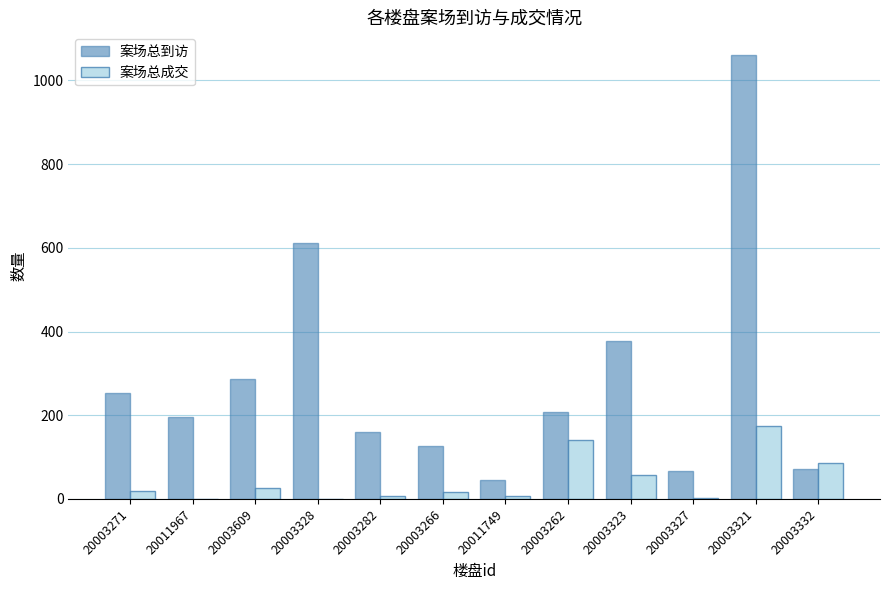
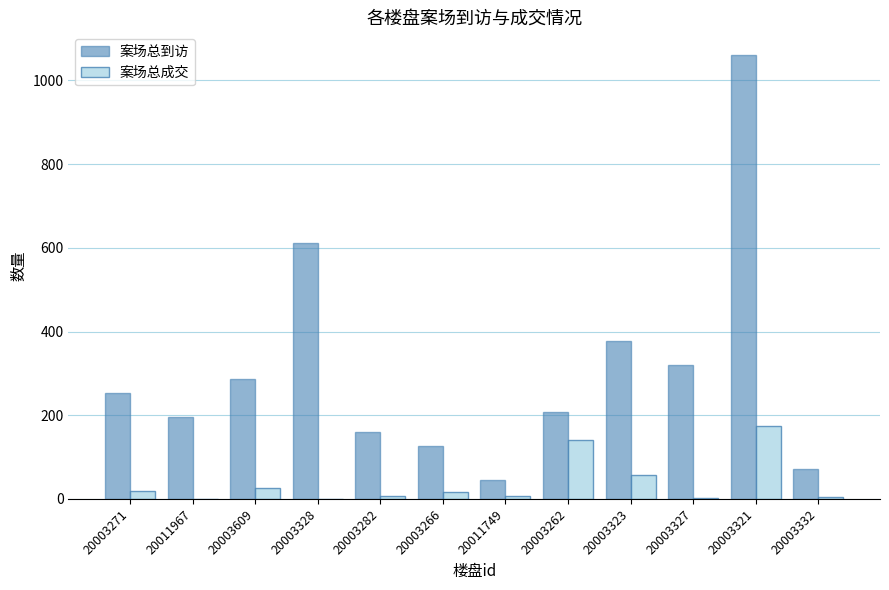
  {
    "案场总到访": {
      "20003271": 250,
      "20011967": 200,
      "20003609": 290,
      "20003328": 610,
      "20003282": 160,
      "20003266": 130,
      "20011749": 50,
      "20003262": 210,
      "20003323": 380,
-     "20003327": 70,
+     "20003327": 320,
      "20003321": 1060,
      "20003332": 70
    },
    "案场总成交": {
      "20003271": 20,
      "20011967": 0,
      "20003609": 30,
      "20003328": 0,
      "20003282": 10,
      "20003266": 20,
      "20011749": 10,
      "20003262": 140,
      "20003323": 60,
      "20003321": 170,
-     "20003332": 90
+     "20003332": 10
    }
  }
